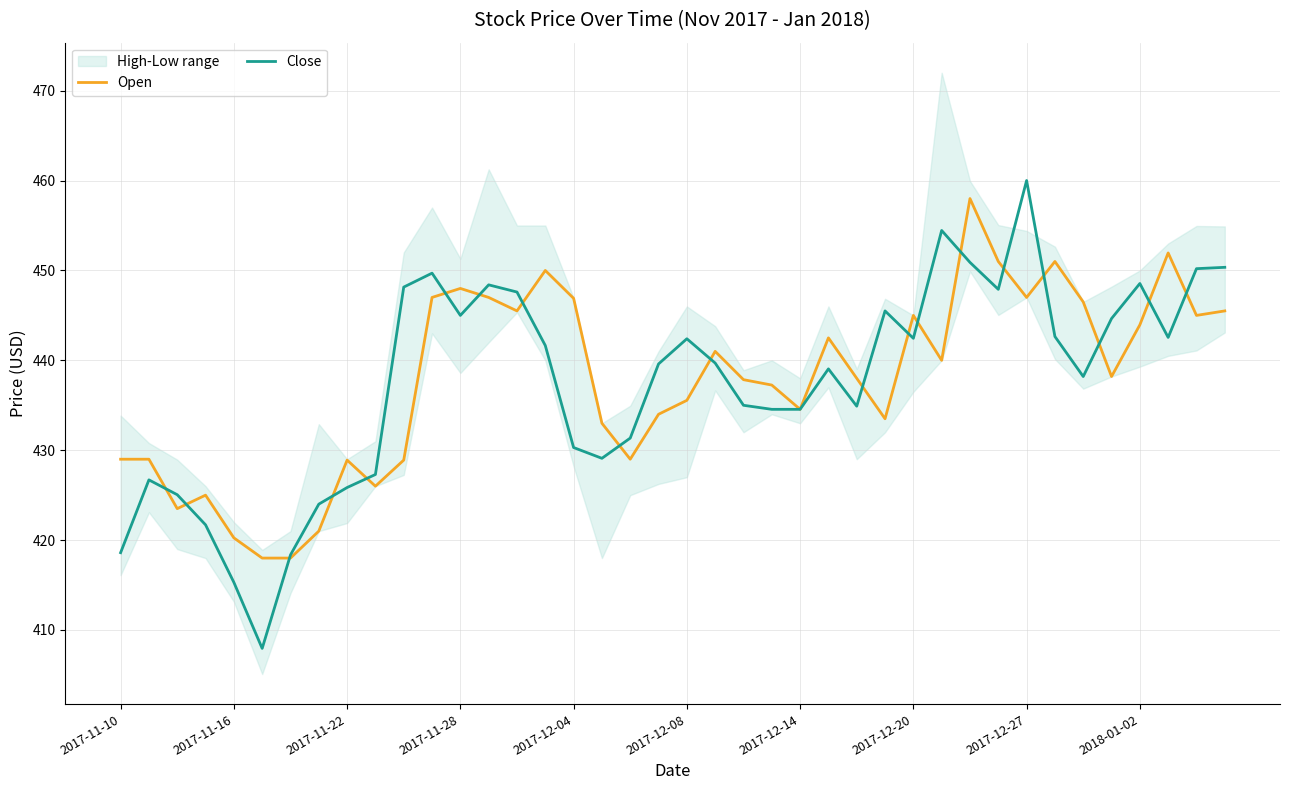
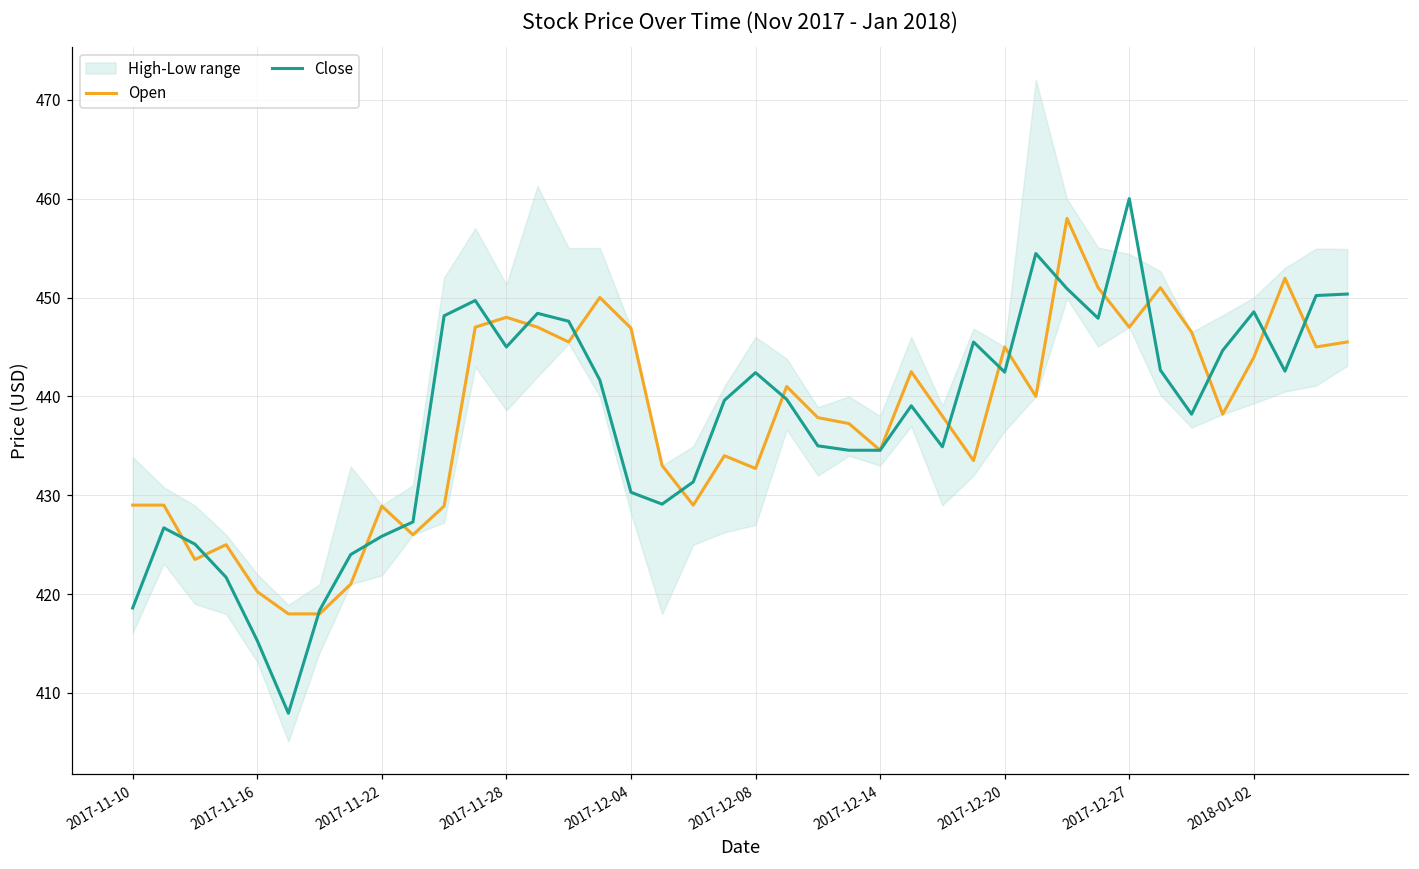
  {
    "Open": {
      "2017-11-10": 429,
      "2017-11-16": 420,
      "2017-11-28": 448,
-     "2017-12-08": 436,
+     "2017-12-08": 433,
      "2017-12-27": 447,
      "2018-01-02": 444
    },
    "Close": {
      "2017-11-10": 419,
      "2017-11-16": 415,
      "2017-11-22": 426,
      "2017-11-28": 445,
      "2017-12-04": 430,
      "2017-12-08": 442,
      "2017-12-20": 442,
      "2017-12-27": 460,
      "2018-01-02": 449
    }
  }
